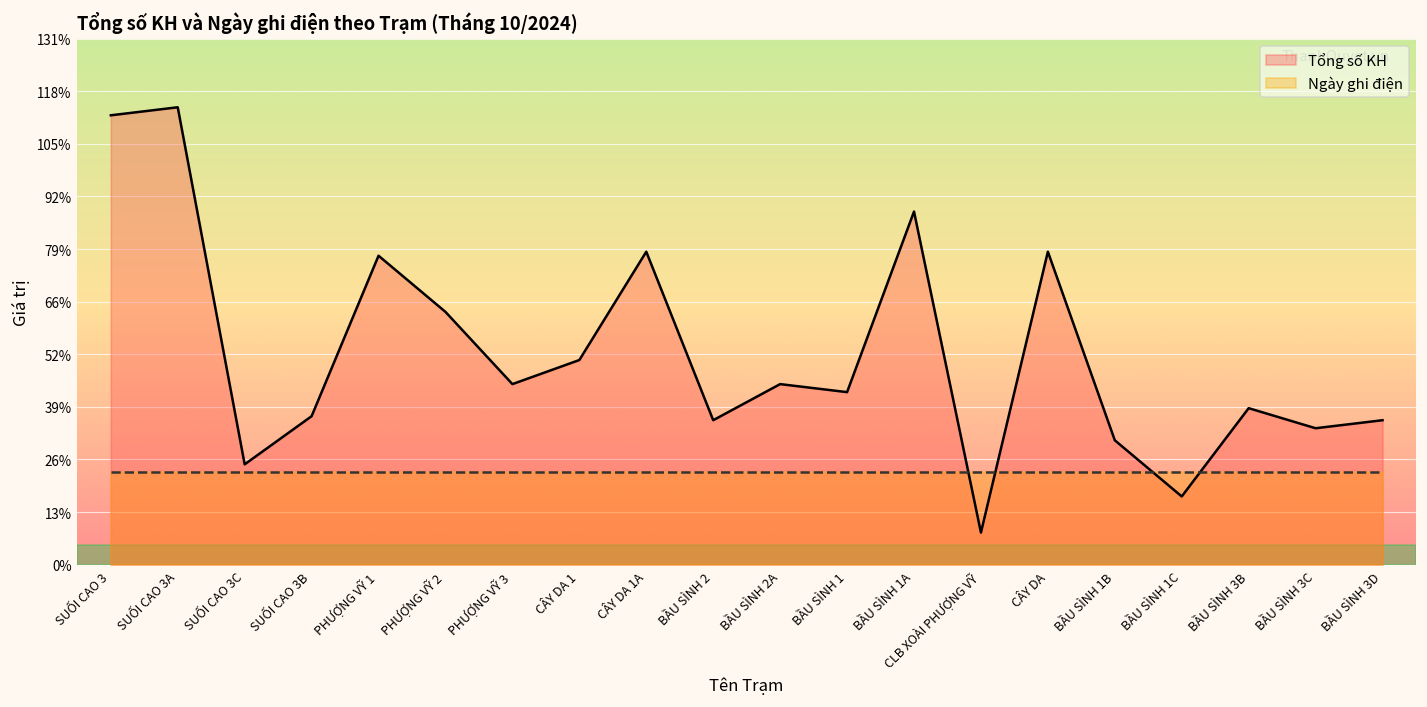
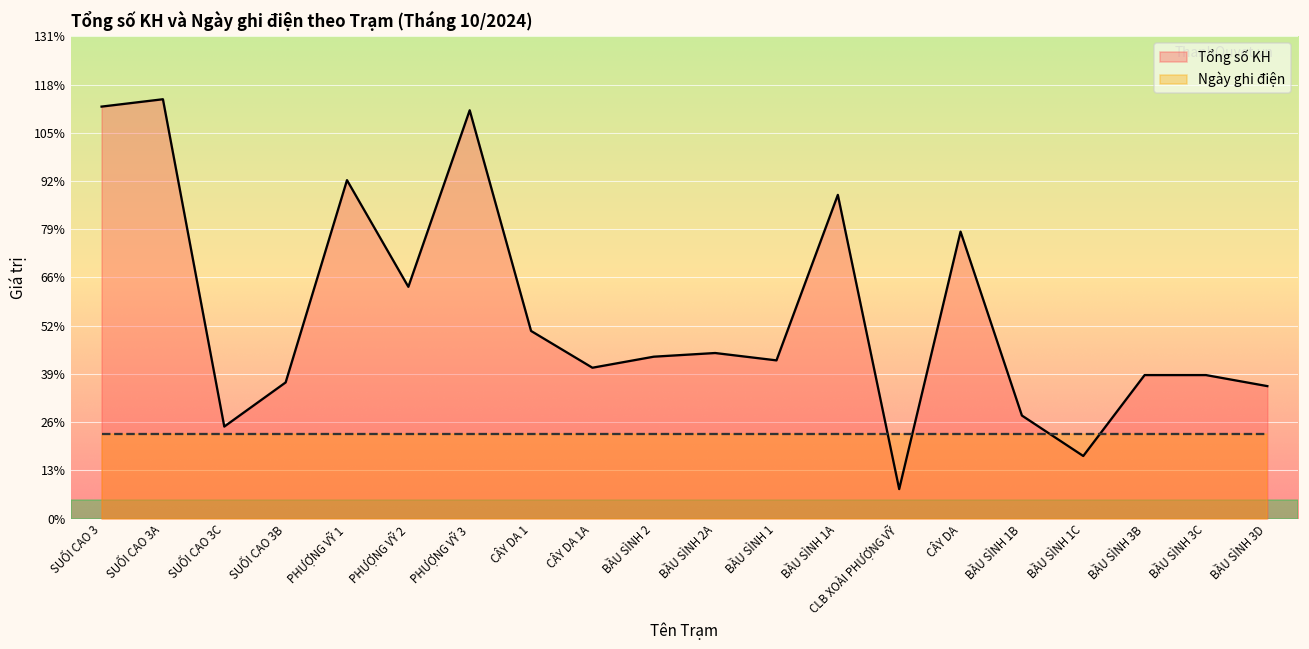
  {
    "Tổng số KH": {
      "SUỐI CAO 3": "112%",
      "SUỐI CAO 3A": "114%",
      "SUỐI CAO 3C": "25%",
      "SUỐI CAO 3B": "37%",
-     "PHƯỢNG VỸ 1": "77%",
+     "PHƯỢNG VỸ 1": "92%",
      "PHƯỢNG VỸ 2": "63%",
-     "PHƯỢNG VỸ 3": "45%",
+     "PHƯỢNG VỸ 3": "111%",
      "CÂY DA 1": "51%",
-     "CÂY DA 1A": "78%",
-     "BẦU SÌNH 2": "36%",
+     "CÂY DA 1A": "41%",
+     "BẦU SÌNH 2": "44%",
      "BẦU SÌNH 2A": "45%",
      "BẦU SÌNH 1": "43%",
      "BẦU SÌNH 1A": "88%",
      "CLB XOÀI PHƯỢNG VỸ": "8%",
      "CÂY DA": "78%",
-     "BẦU SÌNH 1B": "31%",
+     "BẦU SÌNH 1B": "28%",
      "BẦU SÌNH 1C": "17%",
      "BẦU SÌNH 3B": "39%",
-     "BẦU SÌNH 3C": "34%",
+     "BẦU SÌNH 3C": "39%",
      "BẦU SÌNH 3D": "36%"
    },
    "Ngày ghi điện": {
      "SUỐI CAO 3": "23%",
      "SUỐI CAO 3A": "23%",
      "SUỐI CAO 3C": "23%",
      "SUỐI CAO 3B": "23%",
      "PHƯỢNG VỸ 1": "23%",
      "PHƯỢNG VỸ 2": "23%",
      "PHƯỢNG VỸ 3": "23%",
      "CÂY DA 1": "23%",
      "CÂY DA 1A": "23%",
      "BẦU SÌNH 2": "23%",
      "BẦU SÌNH 2A": "23%",
      "BẦU SÌNH 1": "23%",
      "BẦU SÌNH 1A": "23%",
      "CLB XOÀI PHƯỢNG VỸ": "23%",
      "CÂY DA": "23%",
      "BẦU SÌNH 1B": "23%",
      "BẦU SÌNH 1C": "23%",
      "BẦU SÌNH 3B": "23%",
      "BẦU SÌNH 3C": "23%",
      "BẦU SÌNH 3D": "23%"
    }
  }
